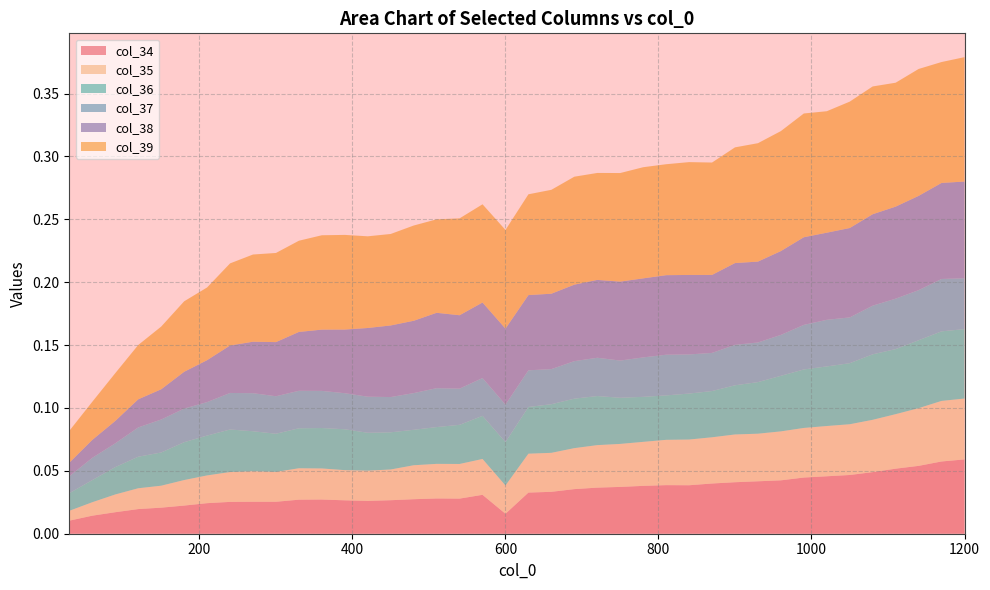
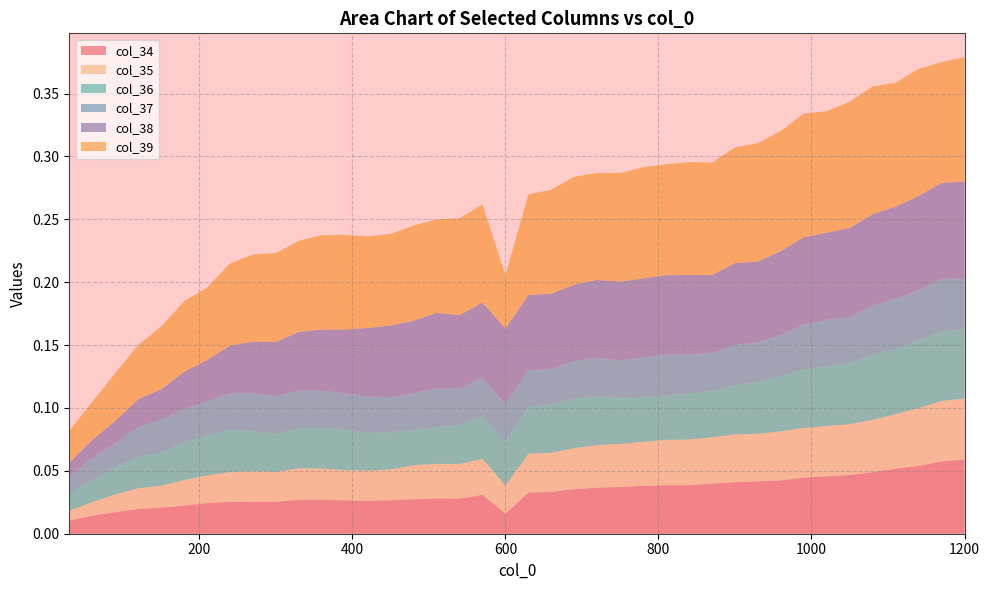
  {
    "col_34": {
      "600": 0.016,
      "1200": 0.059
    },
    "col_35": {
      "600": 0.023,
      "1200": 0.048
    },
    "col_39": {
-     "600": 0.078,
+     "600": 0.043,
      "1200": 0.099
    }
  }
